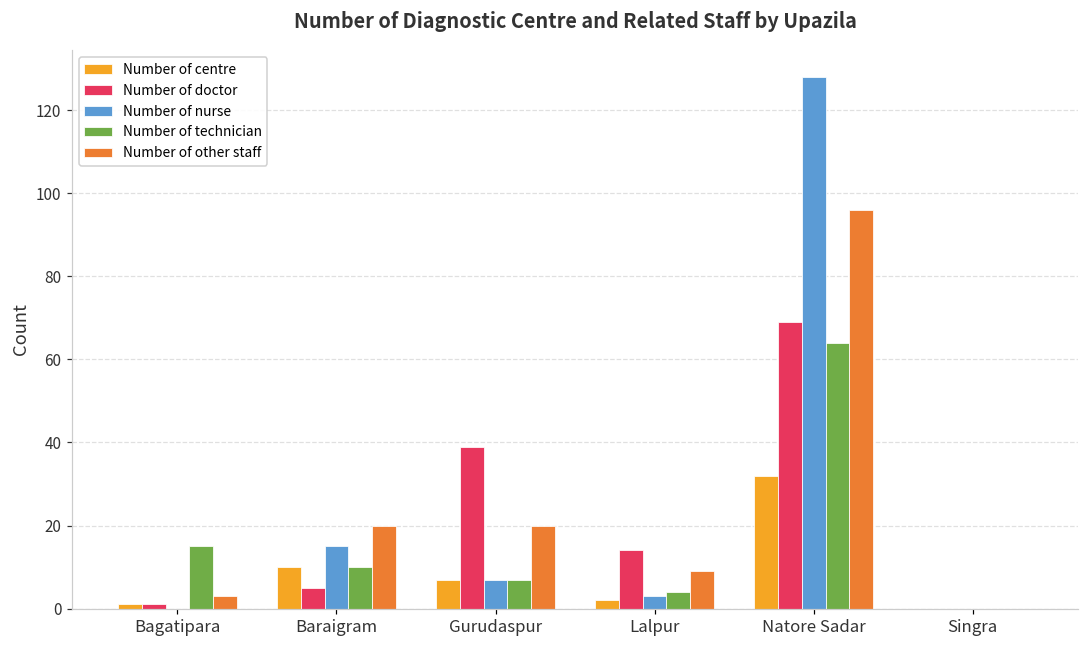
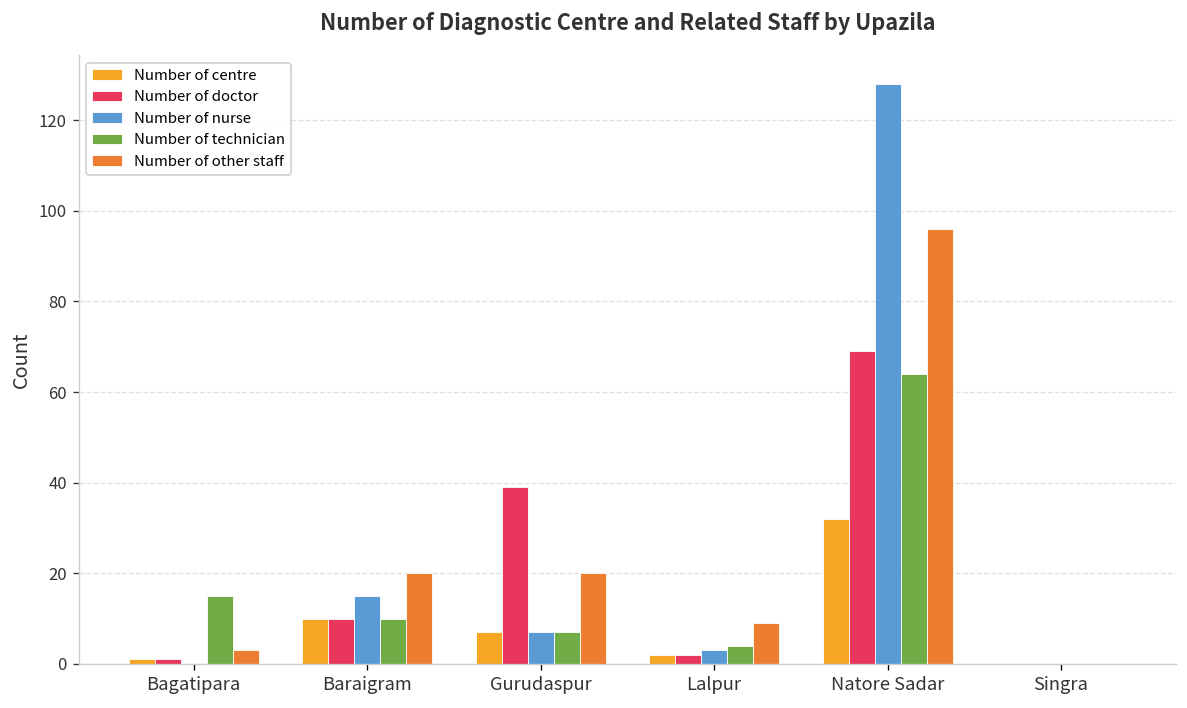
  {
    "Number of doctor": {
      "Bagatipara": 1,
-     "Baraigram": 5,
+     "Baraigram": 10,
      "Gurudaspur": 39,
-     "Lalpur": 14,
+     "Lalpur": 2,
      "Natore Sadar": 69,
      "Singra": 0
    },
    "Number of nurse": {
      "Bagatipara": 0,
      "Baraigram": 15,
      "Gurudaspur": 7,
      "Lalpur": 3,
      "Natore Sadar": 128,
      "Singra": 0
    },
    "Number of technician": {
      "Bagatipara": 15,
      "Baraigram": 10,
      "Gurudaspur": 7,
      "Lalpur": 4,
      "Natore Sadar": 64,
      "Singra": 0
    }
  }
